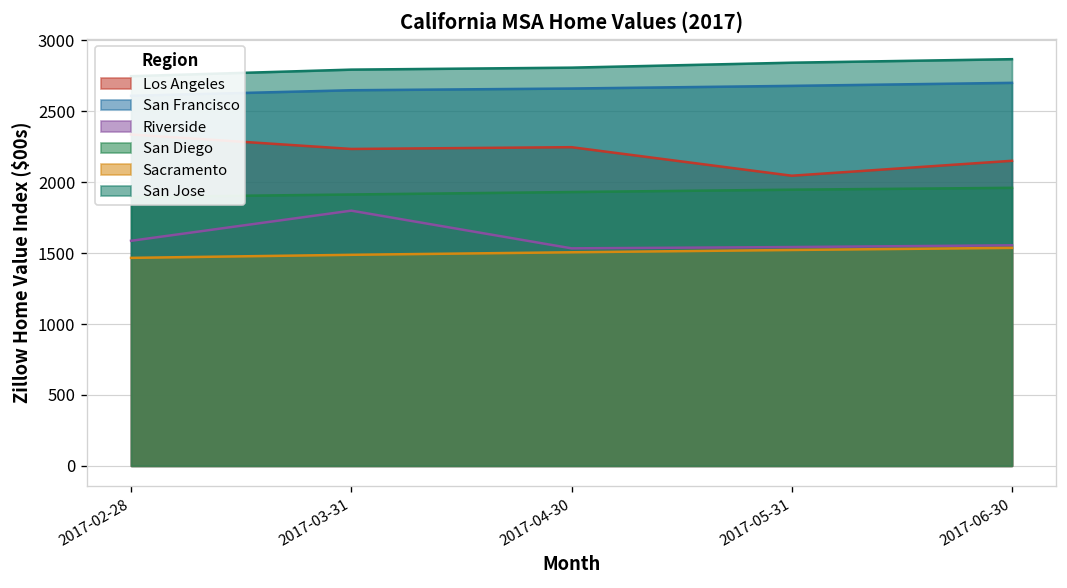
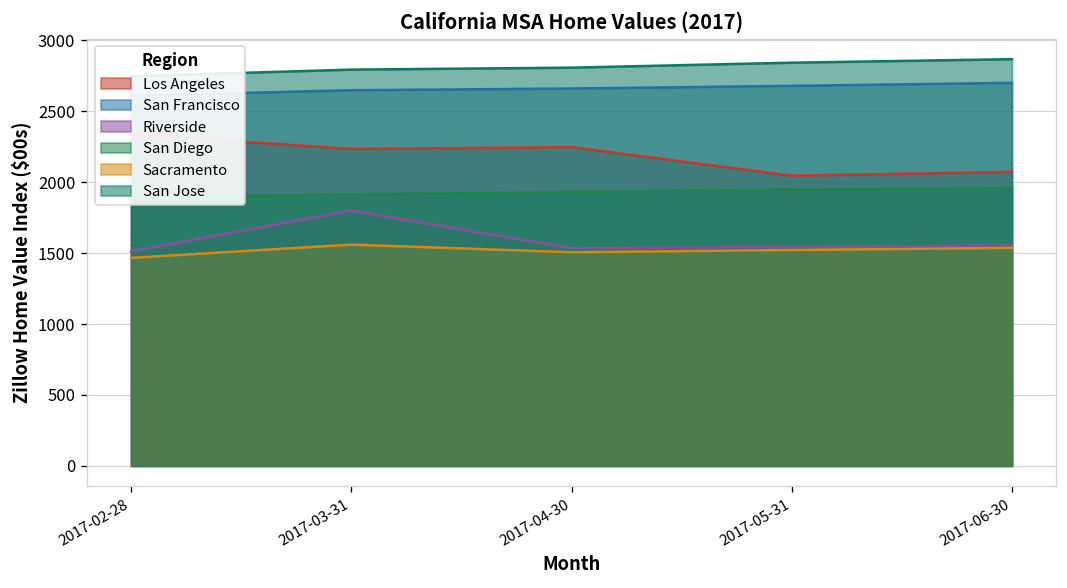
  {
    "Los Angeles": {
      "2017-03-31": 2230,
      "2017-04-30": 2250,
      "2017-05-31": 2050,
-     "2017-06-30": 2150
+     "2017-06-30": 2070
    },
    "Riverside": {
-     "2017-02-28": 1590,
+     "2017-02-28": 1510,
      "2017-03-31": 1800,
      "2017-04-30": 1530
    },
    "Sacramento": {
      "2017-02-28": 1470,
-     "2017-03-31": 1490,
+     "2017-03-31": 1560,
      "2017-04-30": 1510
    }
  }
